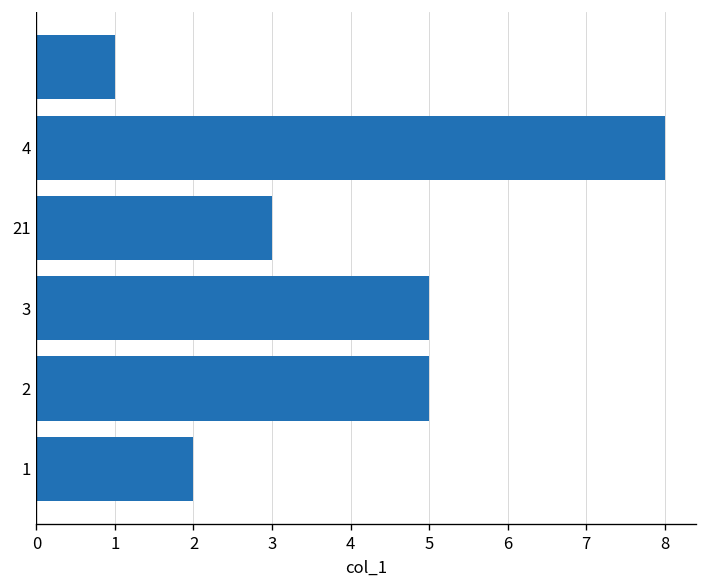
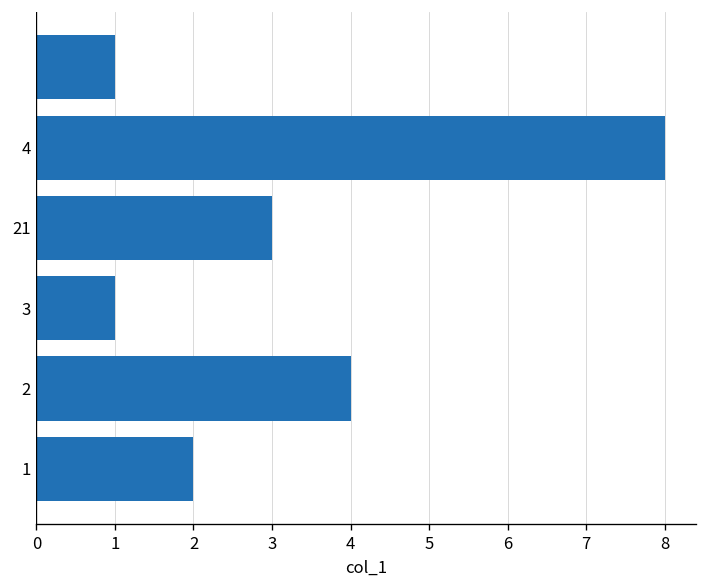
  {
    "4": 8,
    "21": 3,
-   "3": 5,
-   "2": 5,
+   "3": 1,
+   "2": 4,
    "1": 2
  }
